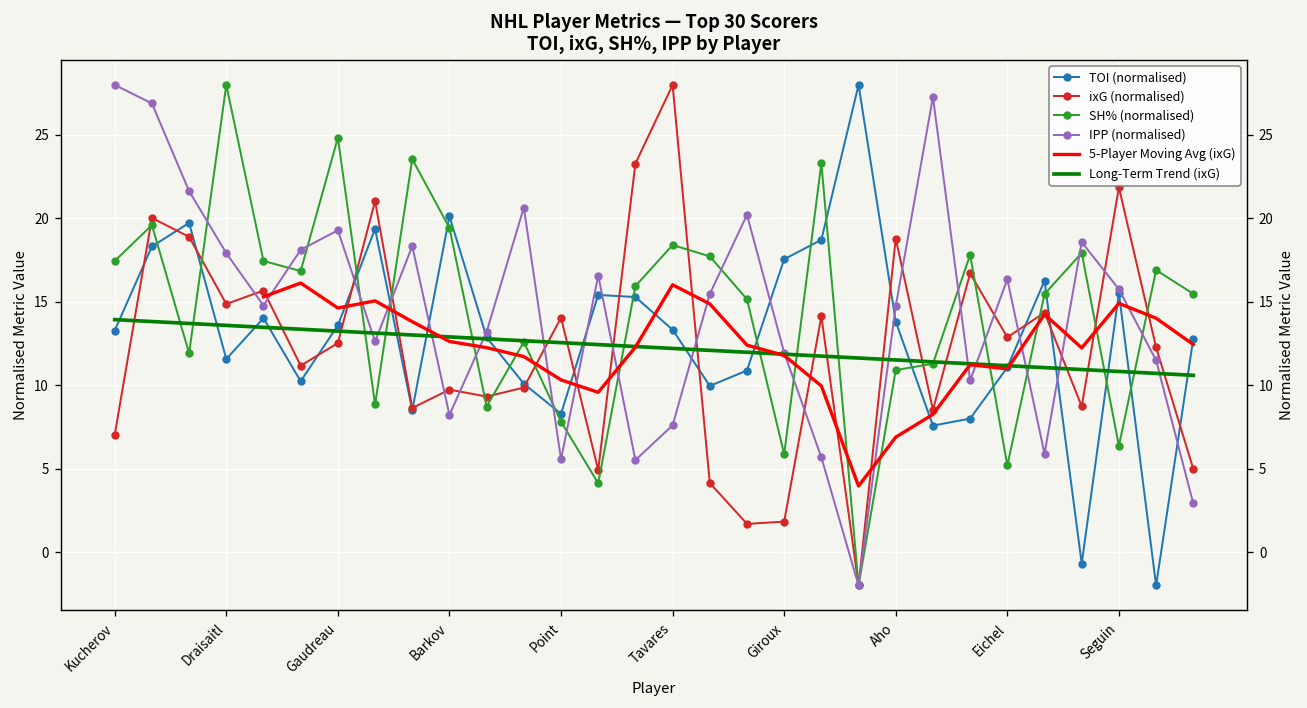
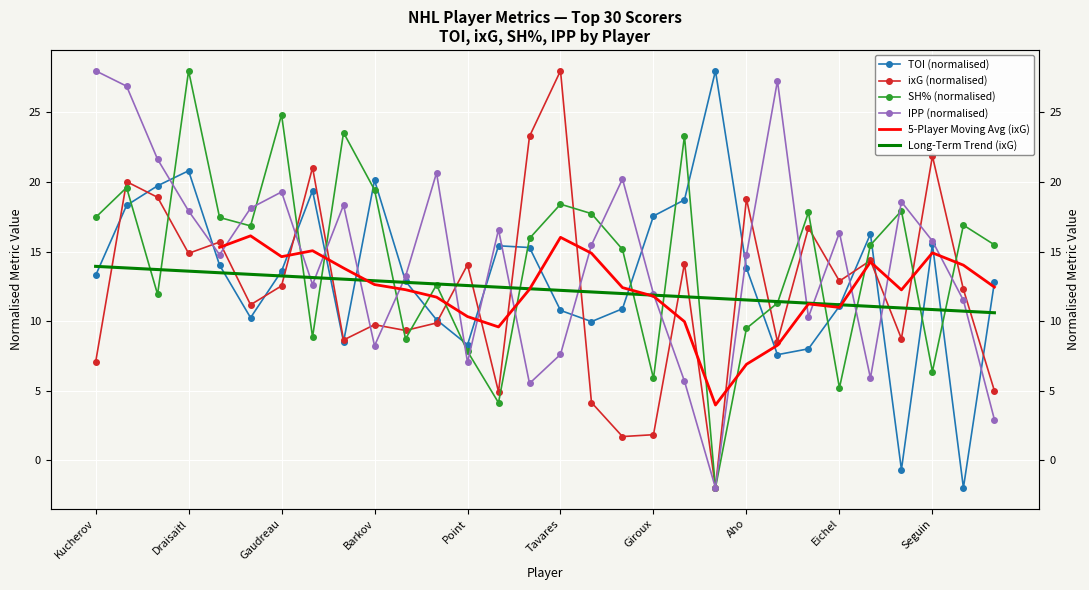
  {
    "TOI (normalised)": {
      "Kucherov": 13.3,
-     "Draisaitl": 11.6,
+     "Draisaitl": 20.8,
      "Gaudreau": 13.6,
      "Barkov": 20.1,
      "Point": 8.3,
-     "Tavares": 13.3,
+     "Tavares": 10.8,
      "Giroux": 17.6,
      "Aho": 13.8,
      "Seguin": 15.5
    },
    "ixG (normalised)": {
      "Kucherov": 7.0,
      "Draisaitl": 14.9,
      "Gaudreau": 12.5,
      "Barkov": 9.7,
      "Point": 14.0,
      "Tavares": 28.0,
      "Giroux": 1.8,
      "Aho": 18.8,
      "Eichel": 12.9,
      "Seguin": 21.9
    },
    "SH% (normalised)": {
      "Kucherov": 17.4,
      "Draisaitl": 28.0,
      "Gaudreau": 24.8,
      "Barkov": 19.4,
      "Point": 7.8,
      "Tavares": 18.4,
      "Giroux": 5.9,
-     "Aho": 10.9,
+     "Aho": 9.5,
      "Eichel": 5.2,
      "Seguin": 6.4
    },
    "IPP (normalised)": {
      "Kucherov": 28.0,
      "Draisaitl": 17.9,
      "Gaudreau": 19.3,
      "Barkov": 8.2,
-     "Point": 5.6,
+     "Point": 7.0,
      "Tavares": 7.6,
      "Aho": 14.7,
      "Eichel": 16.4,
      "Seguin": 15.8
    },
    "5-Player Moving Avg (ixG)": {
      "Gaudreau": 14.6,
      "Barkov": 12.6,
      "Point": 10.3,
      "Tavares": 16.0,
      "Aho": 6.9,
      "Seguin": 14.9
    },
    "Long-Term Trend (ixG)": {
      "Kucherov": 13.9,
      "Draisaitl": 13.6,
      "Gaudreau": 13.2,
      "Barkov": 12.9,
      "Point": 12.6,
      "Tavares": 12.2,
      "Aho": 11.5,
      "Seguin": 10.8
    }
  }
